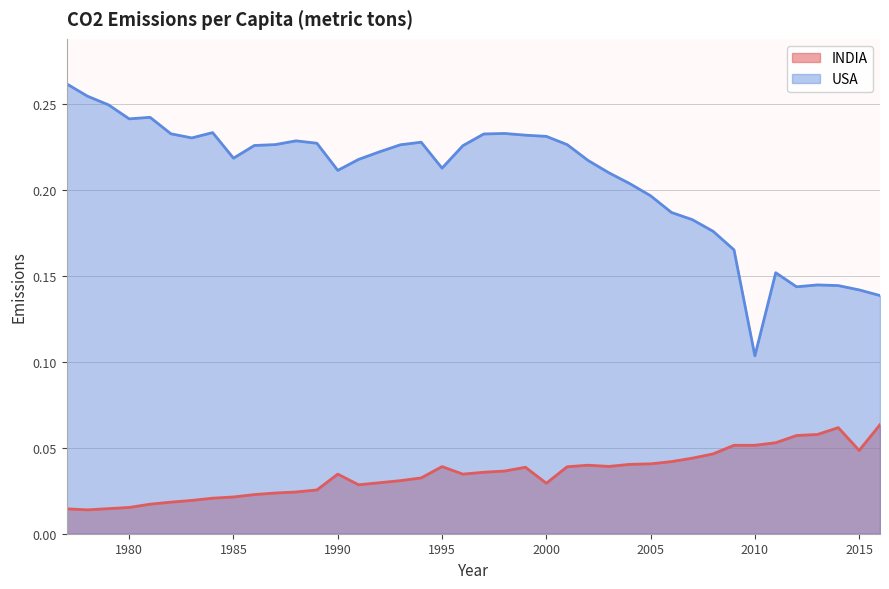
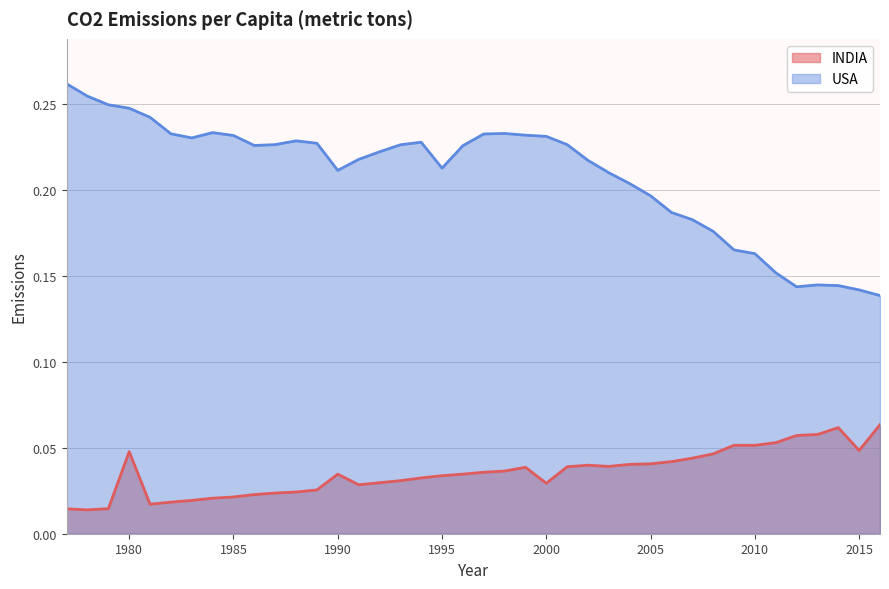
  {
    "INDIA": {
-     "1980": 0.015,
+     "1980": 0.048,
      "1985": 0.021,
      "1990": 0.035,
-     "1995": 0.039,
+     "1995": 0.034,
      "2000": 0.029,
      "2005": 0.041,
      "2010": 0.052,
      "2015": 0.049
    },
    "USA": {
-     "1980": 0.242,
-     "1985": 0.219,
+     "1980": 0.248,
+     "1985": 0.232,
      "1990": 0.212,
      "1995": 0.213,
      "2000": 0.231,
      "2005": 0.197,
-     "2010": 0.104,
+     "2010": 0.163,
      "2015": 0.142
    }
  }
